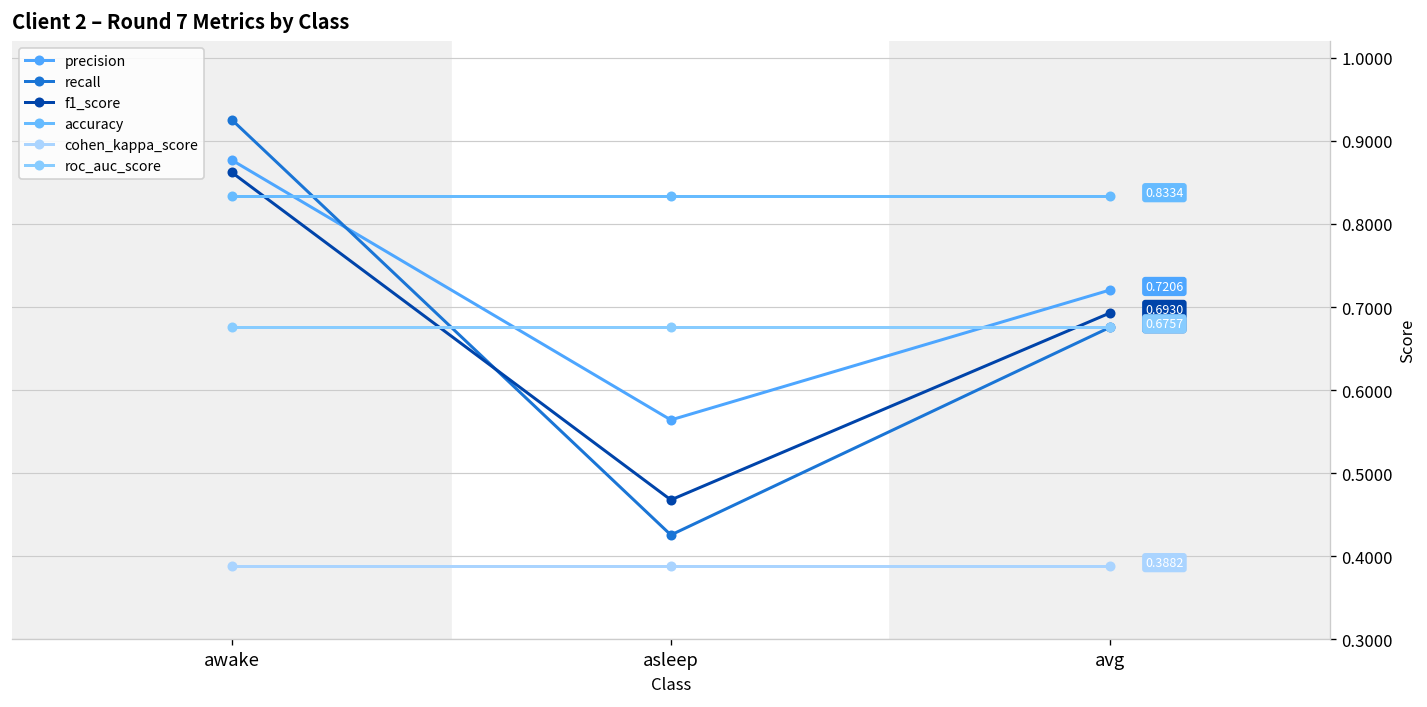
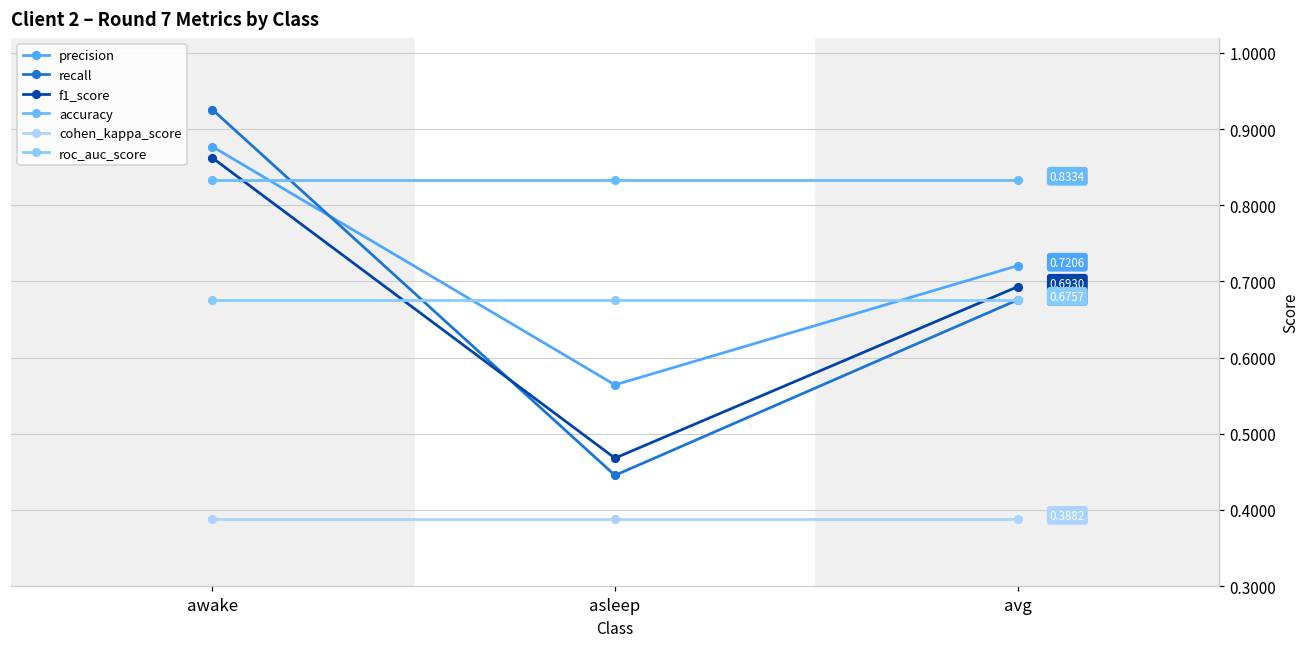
  {
    "recall": {
      "awake": 0.93,
-     "asleep": 0.43
+     "asleep": 0.45
    },
    "f1_score": {
      "awake": 0.86,
      "asleep": 0.47,
      "avg": 0.69
    }
  }
